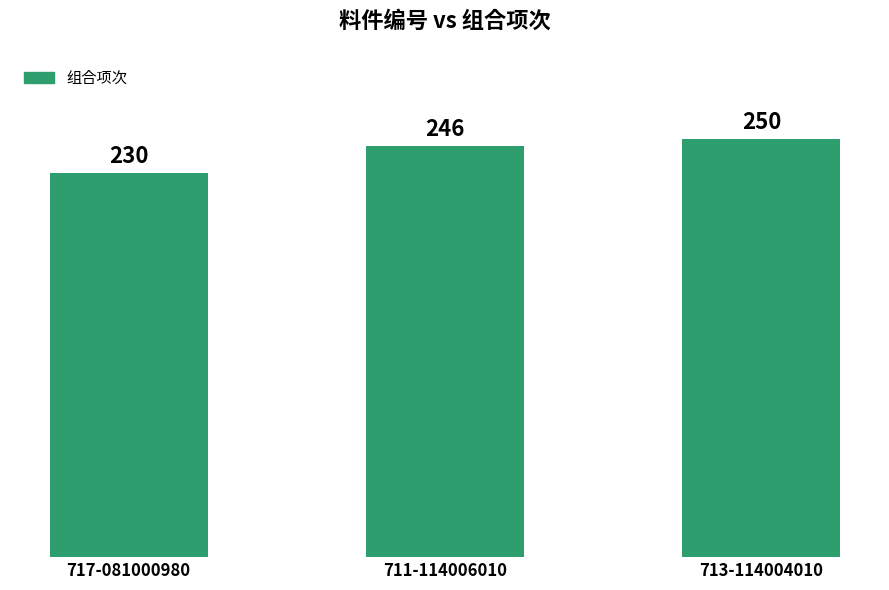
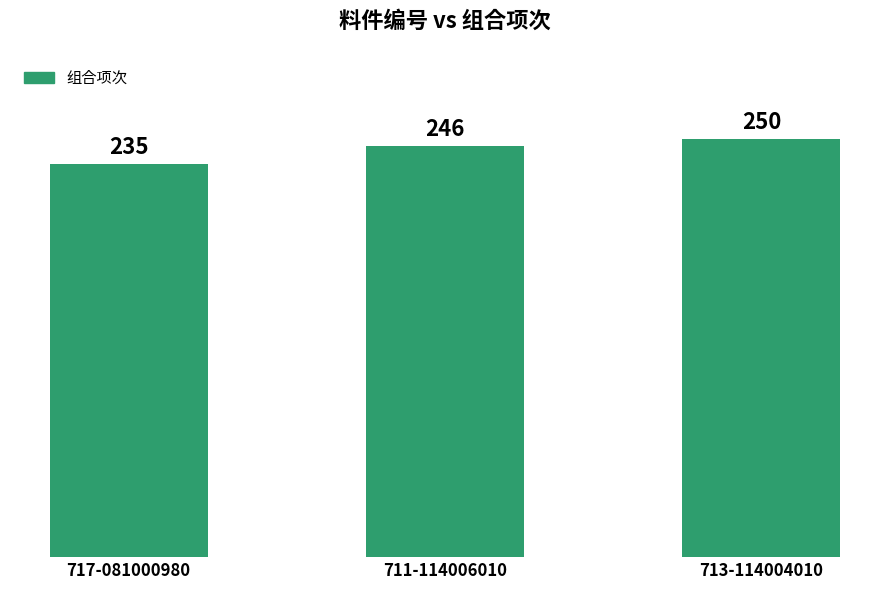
  {
-   "717-081000980": 230,
+   "717-081000980": 235,
    "711-114006010": 246,
    "713-114004010": 250
  }
